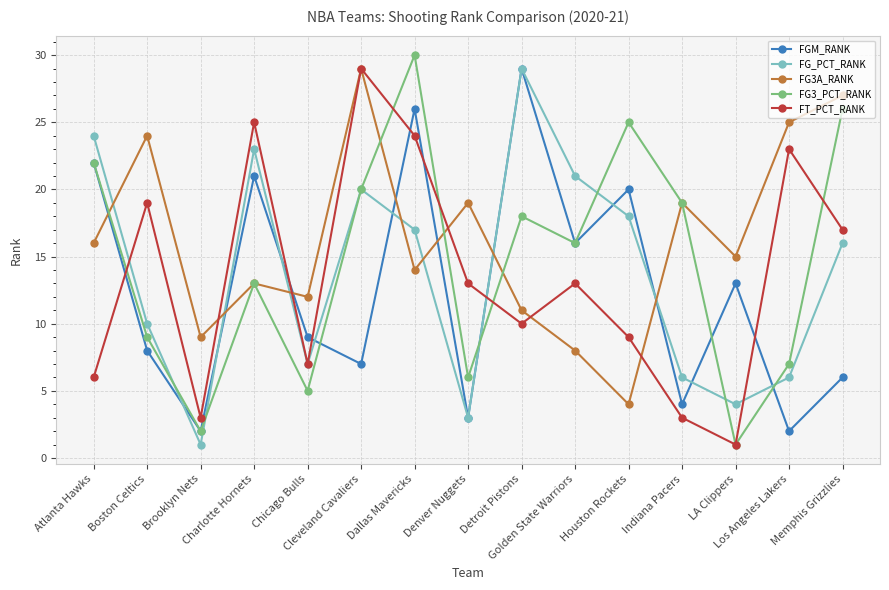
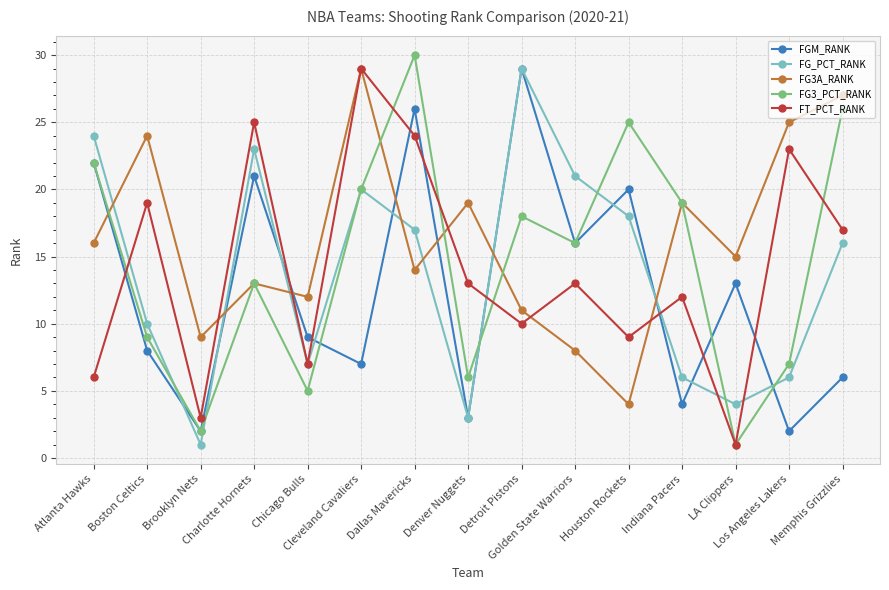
  {
    "FGM_RANK": {
      "Boston Celtics": 8,
      "Charlotte Hornets": 21,
      "Chicago Bulls": 9,
      "Cleveland Cavaliers": 7,
      "Dallas Mavericks": 26,
      "Houston Rockets": 20,
      "Indiana Pacers": 4,
      "LA Clippers": 13,
      "Los Angeles Lakers": 2,
      "Memphis Grizzlies": 6
    },
    "FG_PCT_RANK": {
      "Atlanta Hawks": 24,
      "Boston Celtics": 10,
      "Brooklyn Nets": 1,
      "Charlotte Hornets": 23,
      "Dallas Mavericks": 17,
      "Golden State Warriors": 21,
      "Houston Rockets": 18,
      "Indiana Pacers": 6,
      "LA Clippers": 4,
      "Los Angeles Lakers": 6,
      "Memphis Grizzlies": 16
    },
    "FG3A_RANK": {
      "Atlanta Hawks": 16,
      "Boston Celtics": 24,
      "Brooklyn Nets": 9,
      "Chicago Bulls": 12,
      "Dallas Mavericks": 14,
      "Denver Nuggets": 19,
      "Detroit Pistons": 11,
      "Golden State Warriors": 8,
      "Houston Rockets": 4,
      "LA Clippers": 15,
      "Los Angeles Lakers": 25
    },
    "FG3_PCT_RANK": {
      "Boston Celtics": 9,
      "Chicago Bulls": 5,
      "Dallas Mavericks": 30,
      "Denver Nuggets": 6,
      "Detroit Pistons": 18,
      "Houston Rockets": 25,
      "Los Angeles Lakers": 7
    },
    "FT_PCT_RANK": {
      "Atlanta Hawks": 6,
      "Boston Celtics": 19,
      "Brooklyn Nets": 3,
      "Charlotte Hornets": 25,
      "Dallas Mavericks": 24,
      "Denver Nuggets": 13,
      "Detroit Pistons": 10,
      "Golden State Warriors": 13,
      "Houston Rockets": 9,
-     "Indiana Pacers": 3,
+     "Indiana Pacers": 12,
      "Los Angeles Lakers": 23,
      "Memphis Grizzlies": 17
    }
  }
